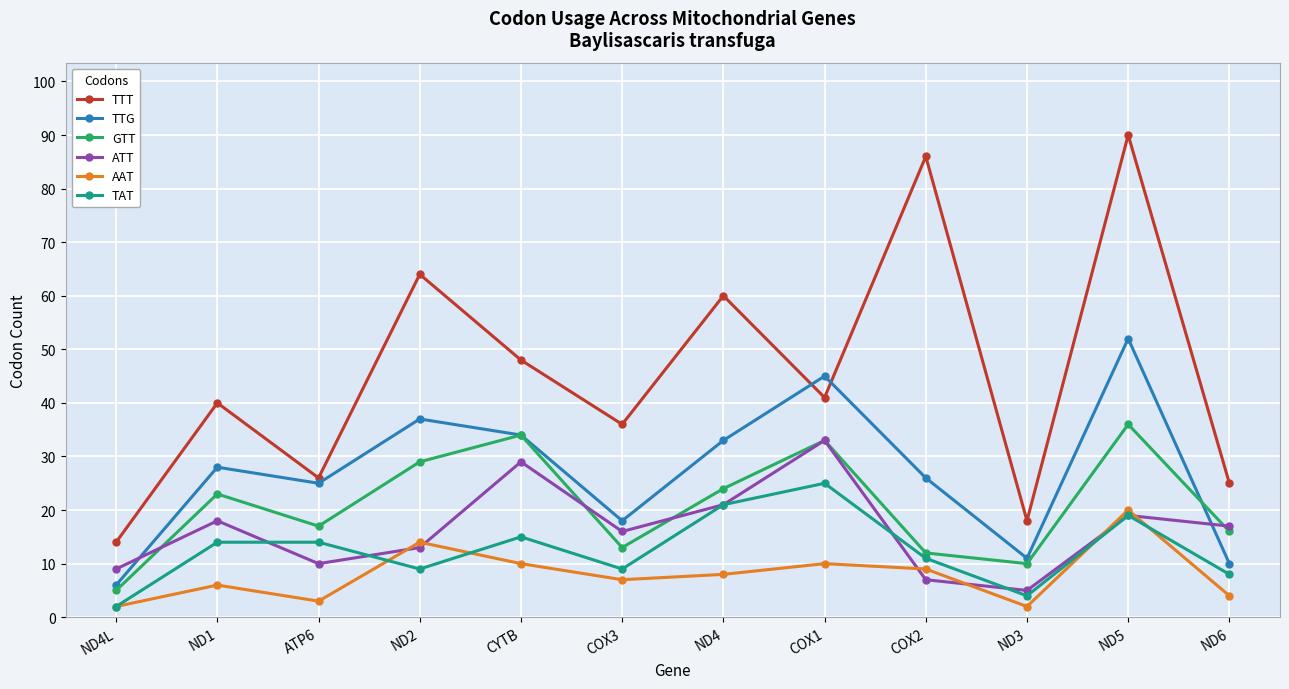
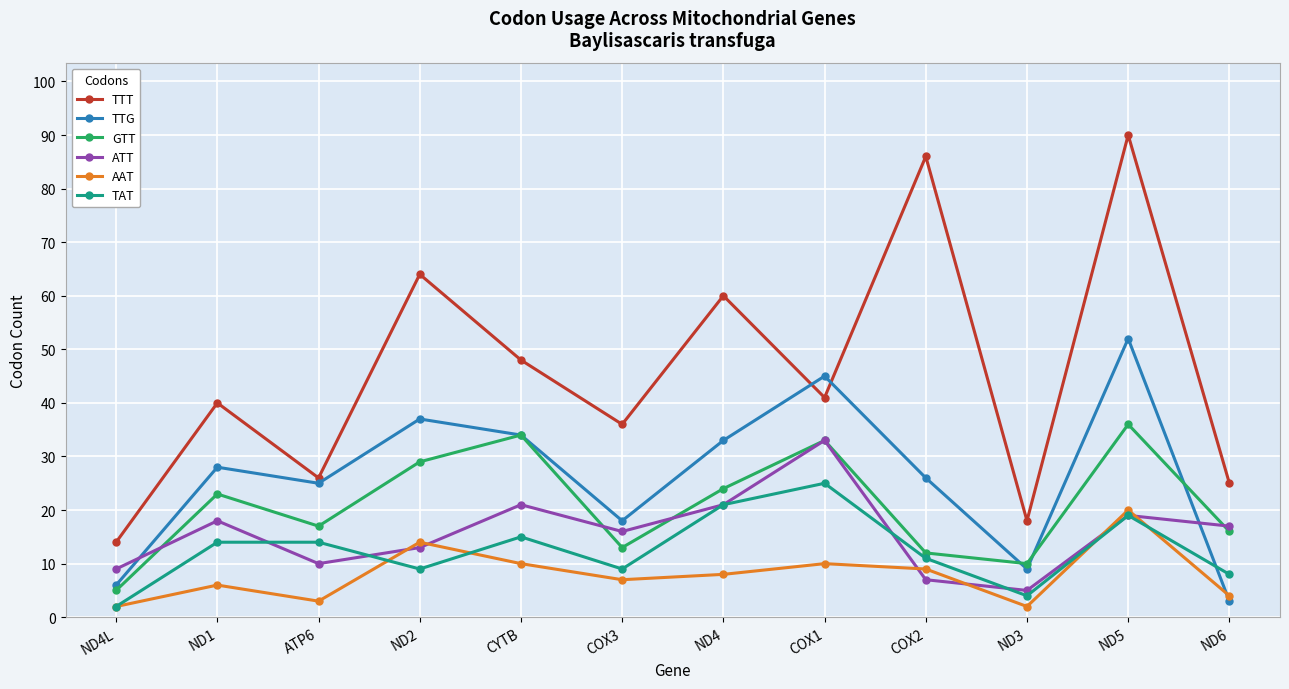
  {
    "TTT": {
      "ND4L": 14,
      "ND1": 40,
      "ATP6": 26,
      "ND2": 64,
      "CYTB": 48,
      "COX3": 36,
      "ND4": 60,
      "COX1": 41,
      "COX2": 86,
      "ND3": 18,
      "ND5": 90,
      "ND6": 25
    },
    "TTG": {
      "ND4L": 6,
      "ND1": 28,
      "ATP6": 25,
      "ND2": 37,
      "COX3": 18,
      "ND4": 33,
      "COX1": 45,
      "COX2": 26,
-     "ND3": 11,
+     "ND3": 9,
      "ND5": 52,
-     "ND6": 10
+     "ND6": 3
    },
    "ATT": {
      "ND4L": 9,
      "ND1": 18,
      "ATP6": 10,
      "ND2": 13,
-     "CYTB": 29,
+     "CYTB": 21,
      "COX3": 16,
      "COX2": 7,
      "ND3": 5,
      "ND6": 17
    },
    "AAT": {
      "ND1": 6,
      "ATP6": 3,
      "ND2": 14,
      "CYTB": 10,
      "COX3": 7,
      "ND4": 8,
      "COX1": 10,
      "COX2": 9,
      "ND3": 2,
      "ND5": 20,
      "ND6": 4
    }
  }
